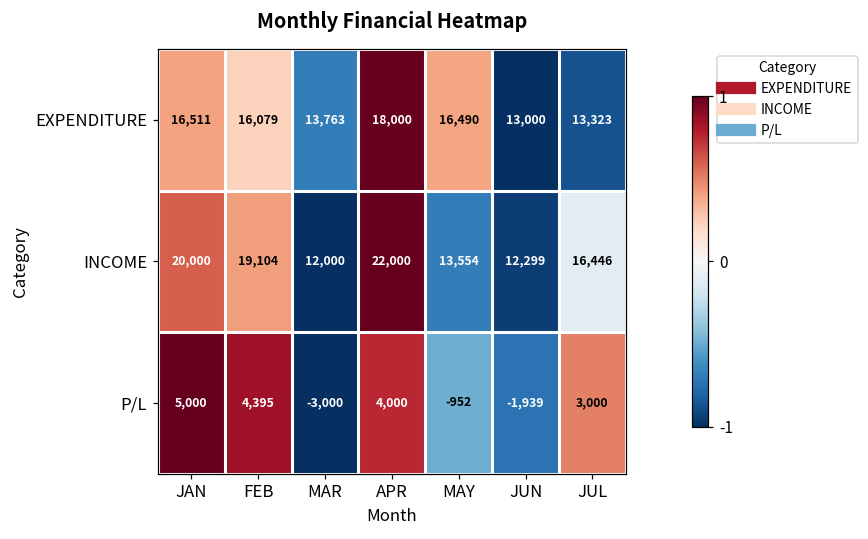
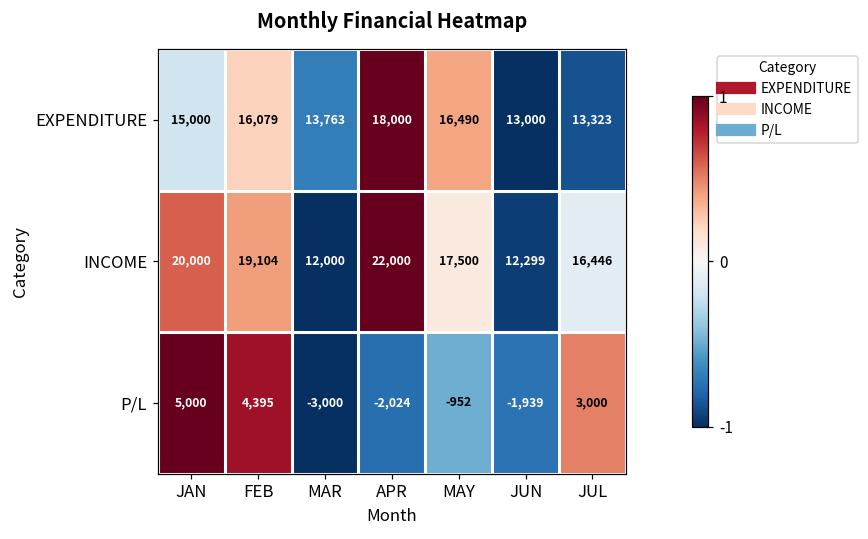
  {
    "EXPENDITURE": {
-     "JAN": "16,511",
+     "JAN": "15,000",
      "FEB": "16,079",
      "MAR": "13,763",
      "APR": "18,000",
      "MAY": "16,490",
      "JUN": "13,000",
      "JUL": "13,323"
    },
    "INCOME": {
      "JAN": "20,000",
      "FEB": "19,104",
      "MAR": "12,000",
      "APR": "22,000",
-     "MAY": "13,554",
+     "MAY": "17,500",
      "JUN": "12,299",
      "JUL": "16,446"
    },
    "P/L": {
      "JAN": "5,000",
      "FEB": "4,395",
      "MAR": "-3,000",
-     "APR": "4,000",
+     "APR": "-2,024",
      "MAY": "-952",
      "JUN": "-1,939",
      "JUL": "3,000"
    }
  }
